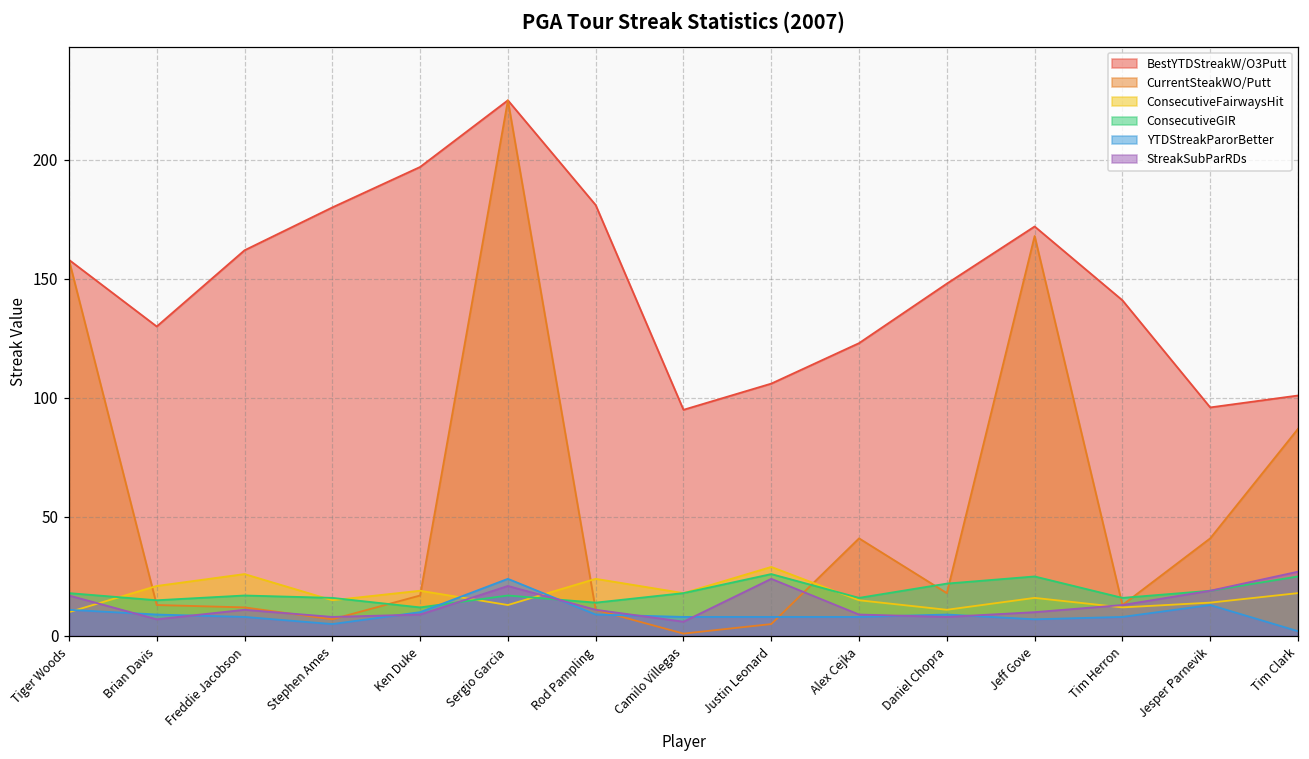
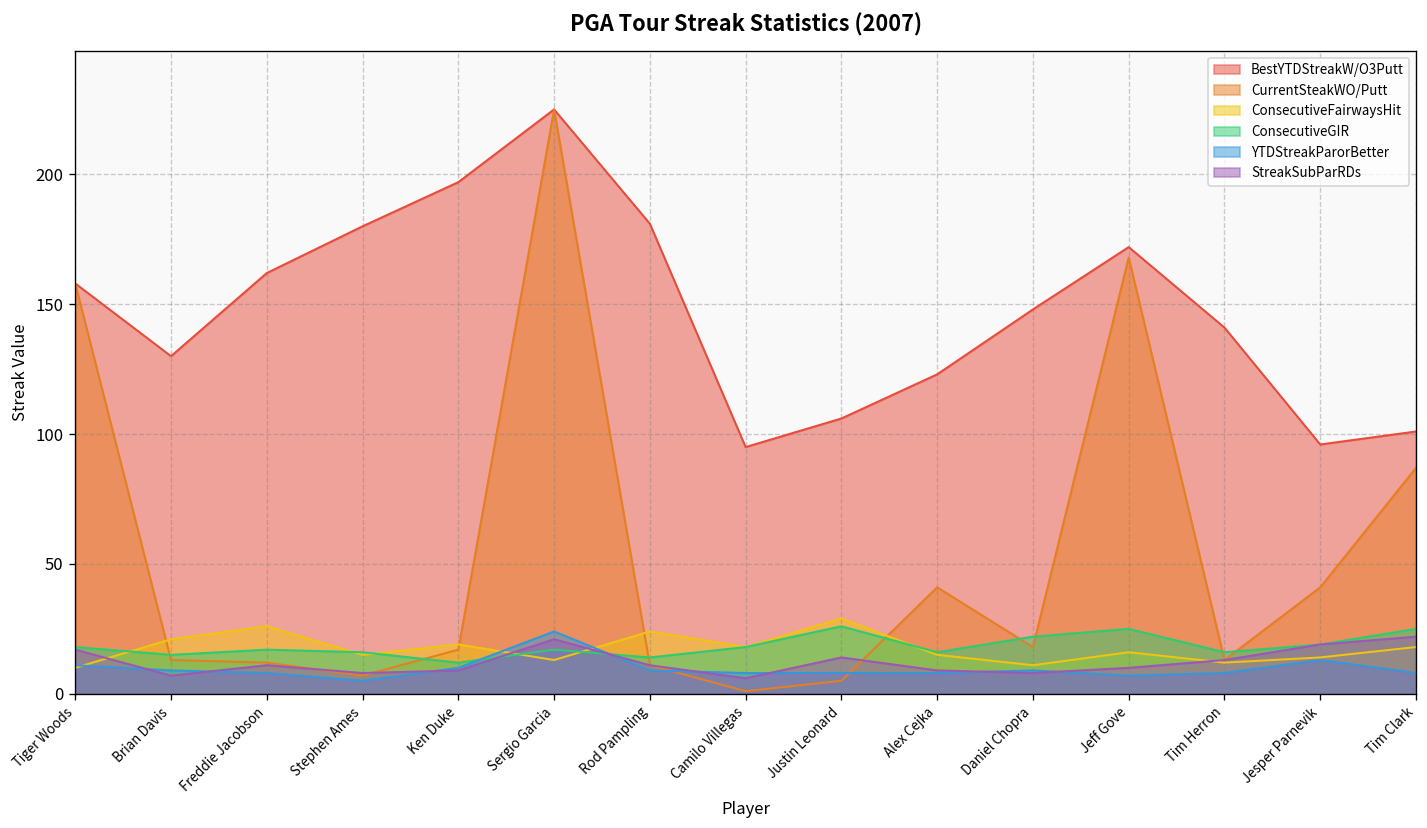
  {
    "ConsecutiveGIR": {
      "Brian Davis": 15,
      "Freddie Jacobson": 17,
      "Ken Duke": 12,
      "Sergio Garcia": 17,
      "Rod Pampling": 14,
      "Justin Leonard": 26,
      "Daniel Chopra": 22,
      "Jeff Gove": 25,
      "Tim Herron": 16,
      "Tim Clark": 25
    },
    "YTDStreakParorBetter": {
      "Brian Davis": 9,
      "Freddie Jacobson": 8,
      "Stephen Ames": 5,
      "Sergio Garcia": 24,
      "Rod Pampling": 9,
      "Camilo Villegas": 8,
      "Justin Leonard": 8,
      "Jeff Gove": 7,
      "Tim Herron": 8,
-     "Tim Clark": 2
+     "Tim Clark": 8
    },
    "StreakSubParRDs": {
      "Brian Davis": 7,
      "Sergio Garcia": 21,
      "Camilo Villegas": 6,
-     "Justin Leonard": 24,
+     "Justin Leonard": 14,
      "Jeff Gove": 10,
-     "Tim Clark": 27
+     "Tim Clark": 22
    }
  }
